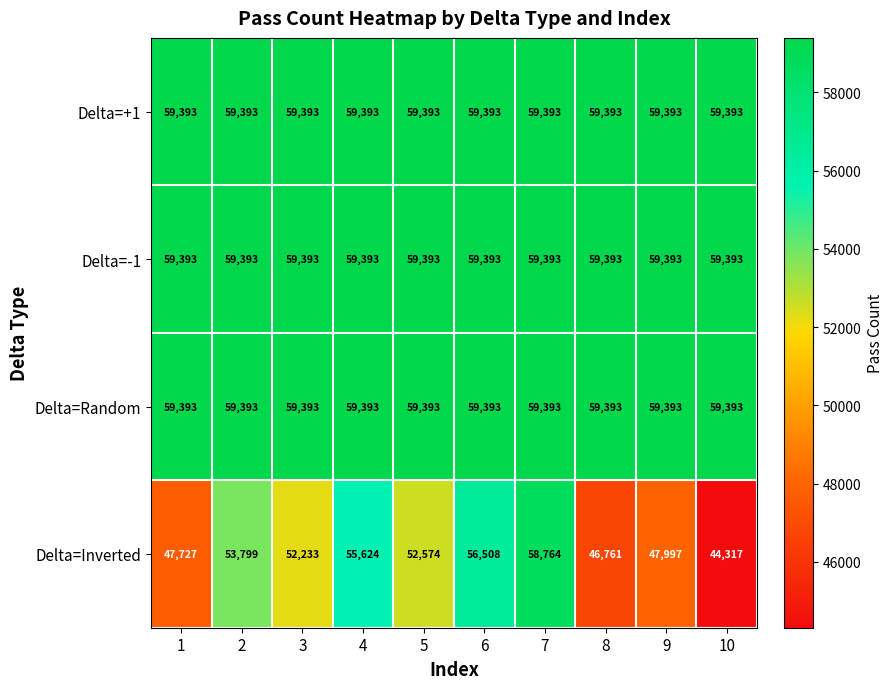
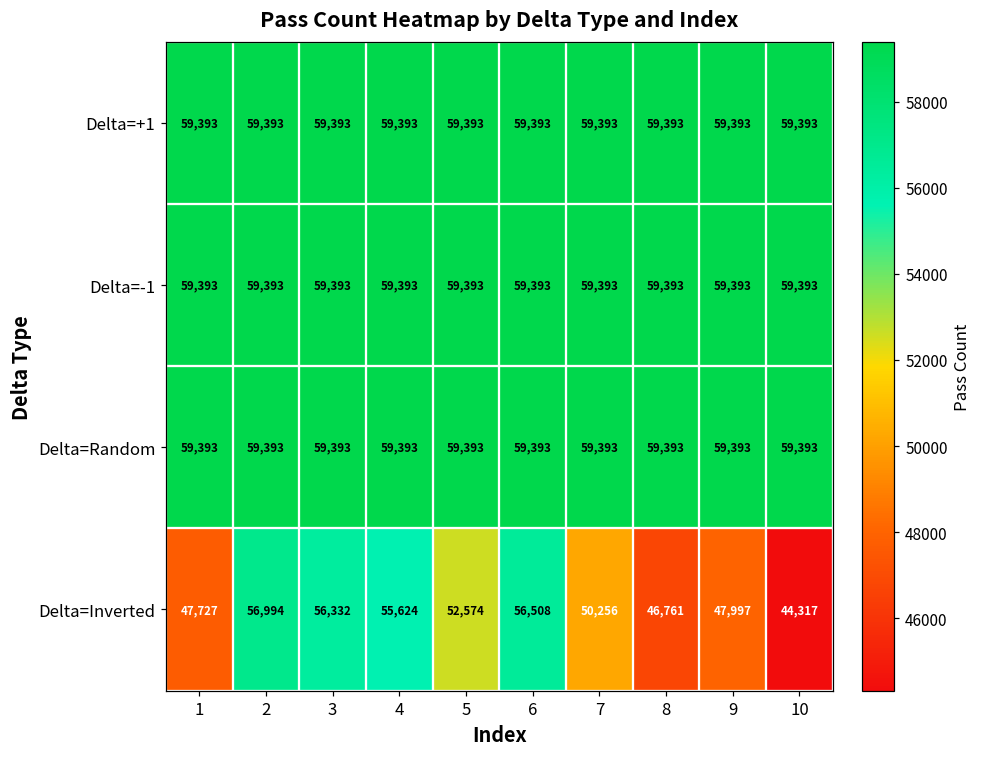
  {
    "Delta=+1": {
      "1": "59,393",
      "2": "59,393",
      "3": "59,393",
      "4": "59,393",
      "5": "59,393",
      "6": "59,393",
      "7": "59,393",
      "8": "59,393",
      "9": "59,393",
      "10": "59,393"
    },
    "Delta=-1": {
      "1": "59,393",
      "2": "59,393",
      "3": "59,393",
      "4": "59,393",
      "5": "59,393",
      "6": "59,393",
      "7": "59,393",
      "8": "59,393",
      "9": "59,393",
      "10": "59,393"
    },
    "Delta=Random": {
      "1": "59,393",
      "2": "59,393",
      "3": "59,393",
      "4": "59,393",
      "5": "59,393",
      "6": "59,393",
      "7": "59,393",
      "8": "59,393",
      "9": "59,393",
      "10": "59,393"
    },
    "Delta=Inverted": {
      "1": "47,727",
-     "2": "53,799",
-     "3": "52,233",
+     "2": "56,994",
+     "3": "56,332",
      "4": "55,624",
      "5": "52,574",
      "6": "56,508",
-     "7": "58,764",
+     "7": "50,256",
      "8": "46,761",
      "9": "47,997",
      "10": "44,317"
    }
  }
